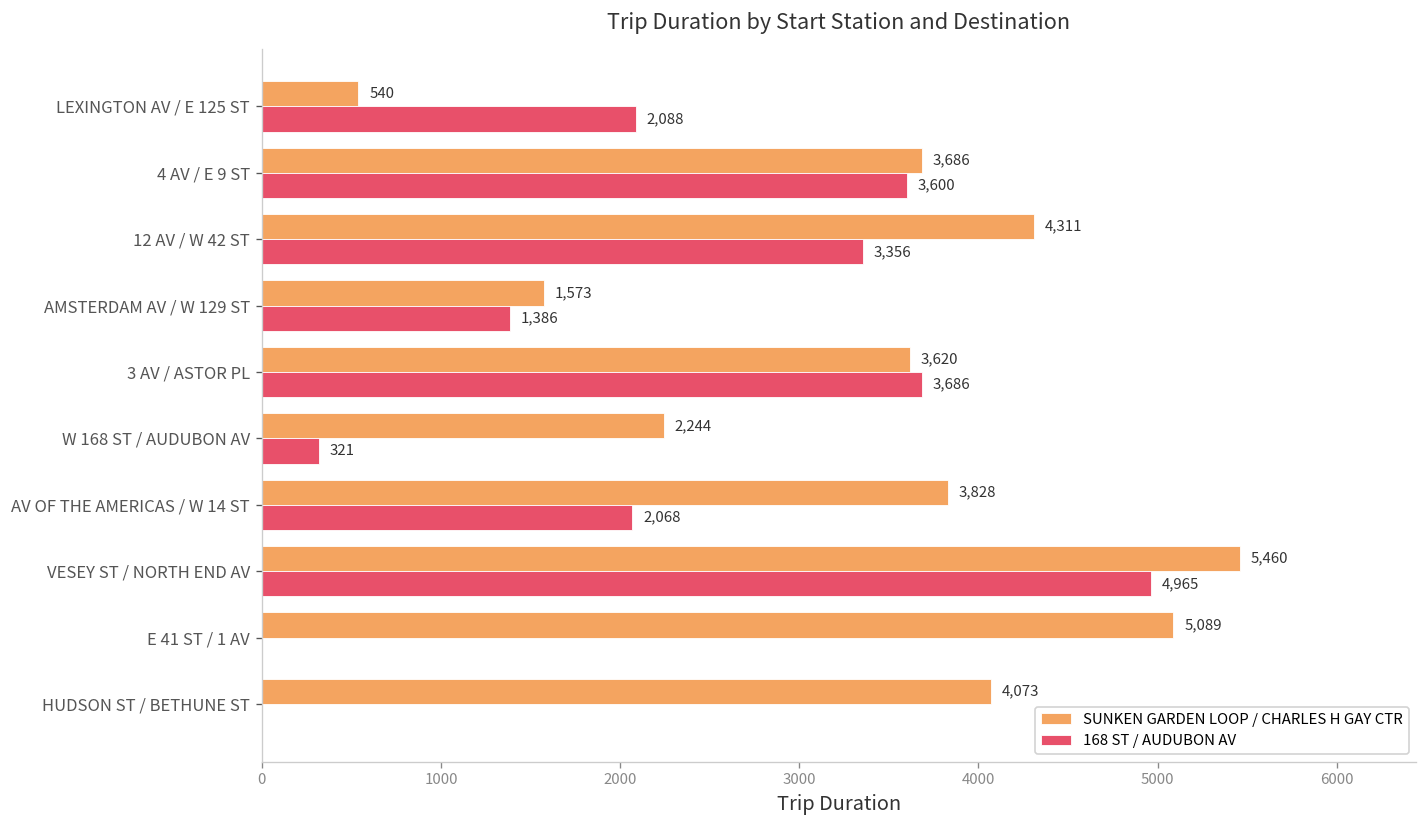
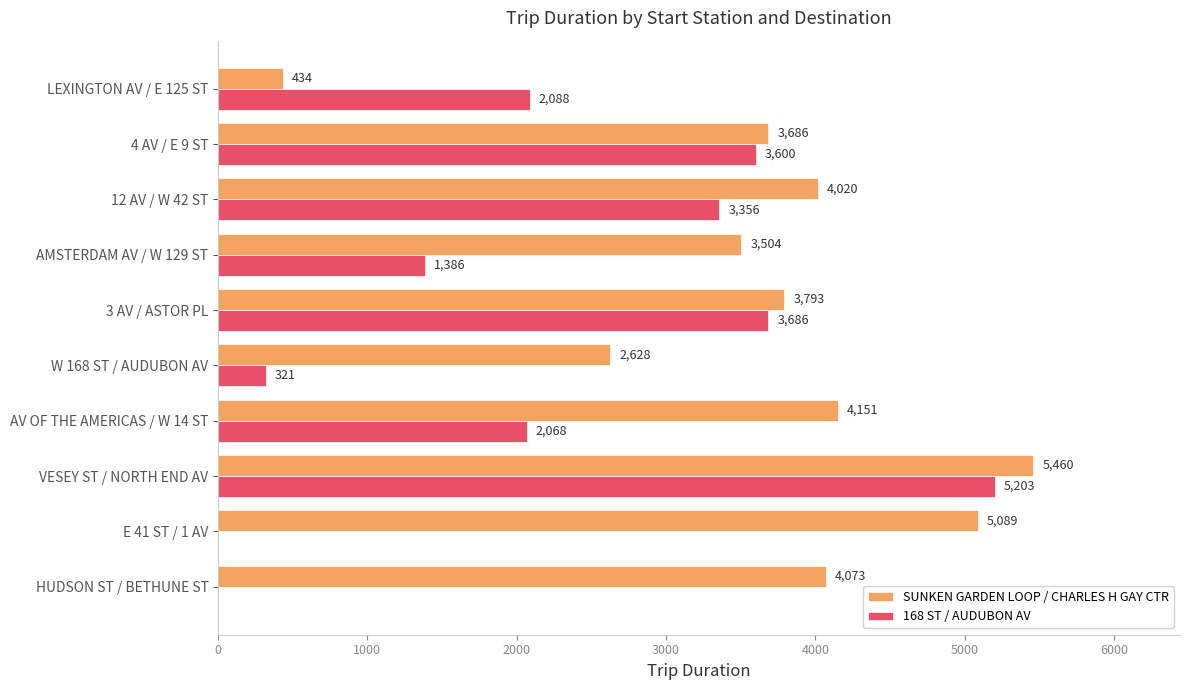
  {
    "SUNKEN GARDEN LOOP / CHARLES H GAY CTR": {
-     "LEXINGTON AV / E 125 ST": "540",
+     "LEXINGTON AV / E 125 ST": "434",
      "4 AV / E 9 ST": "3,686",
-     "12 AV / W 42 ST": "4,311",
-     "AMSTERDAM AV / W 129 ST": "1,573",
-     "3 AV / ASTOR PL": "3,620",
-     "W 168 ST / AUDUBON AV": "2,244",
-     "AV OF THE AMERICAS / W 14 ST": "3,828",
+     "12 AV / W 42 ST": "4,020",
+     "AMSTERDAM AV / W 129 ST": "3,504",
+     "3 AV / ASTOR PL": "3,793",
+     "W 168 ST / AUDUBON AV": "2,628",
+     "AV OF THE AMERICAS / W 14 ST": "4,151",
      "VESEY ST / NORTH END AV": "5,460",
      "E 41 ST / 1 AV": "5,089",
      "HUDSON ST / BETHUNE ST": "4,073"
    },
    "168 ST / AUDUBON AV": {
      "LEXINGTON AV / E 125 ST": "2,088",
      "4 AV / E 9 ST": "3,600",
      "12 AV / W 42 ST": "3,356",
      "AMSTERDAM AV / W 129 ST": "1,386",
      "3 AV / ASTOR PL": "3,686",
      "W 168 ST / AUDUBON AV": "321",
      "AV OF THE AMERICAS / W 14 ST": "2,068",
-     "VESEY ST / NORTH END AV": "4,965"
+     "VESEY ST / NORTH END AV": "5,203"
    }
  }
